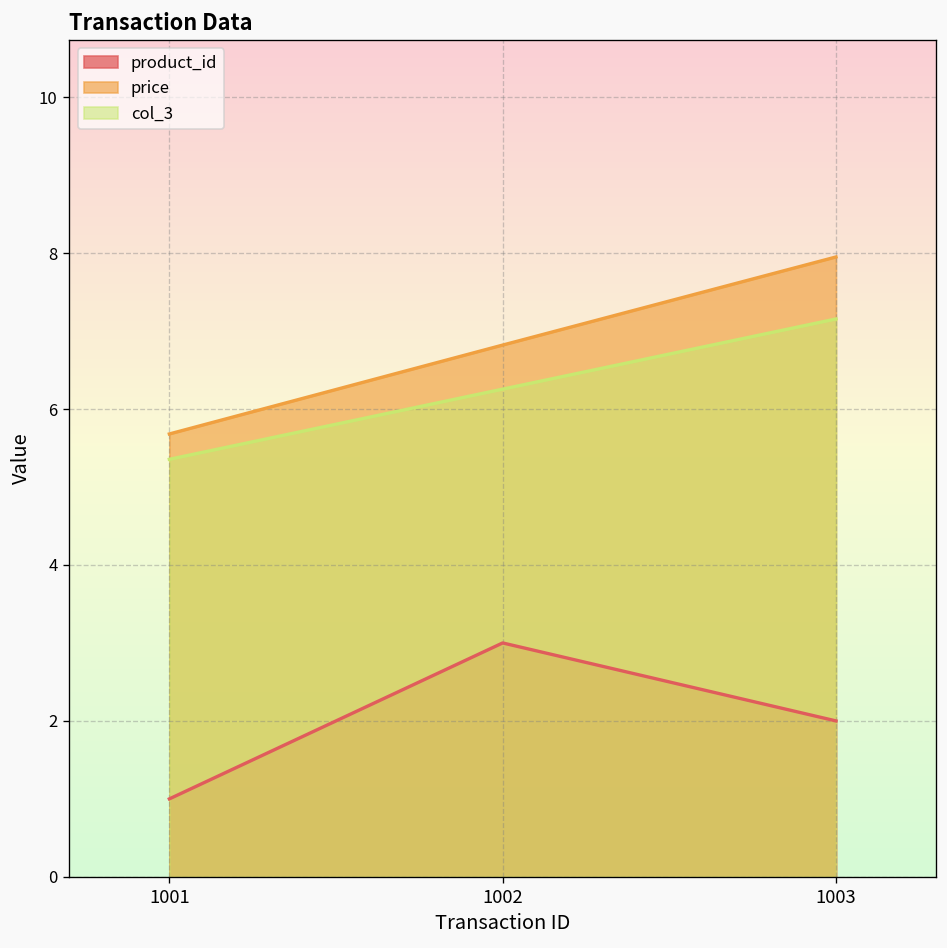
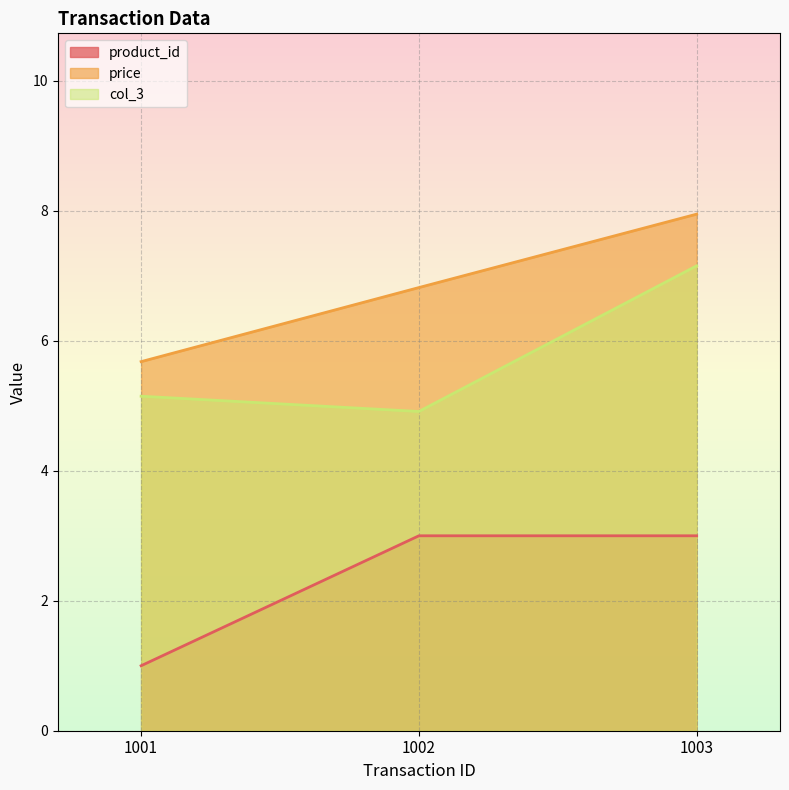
  {
    "product_id": {
      "1001": 1,
      "1002": 3,
-     "1003": 2
+     "1003": 3
    },
    "price": {
      "1001": 5.7,
      "1002": 6.8,
      "1003": 8.0
    },
    "col_3": {
-     "1001": 5.4,
-     "1002": 6.3,
+     "1001": 5.1,
+     "1002": 4.9,
      "1003": 7.2
    }
  }
